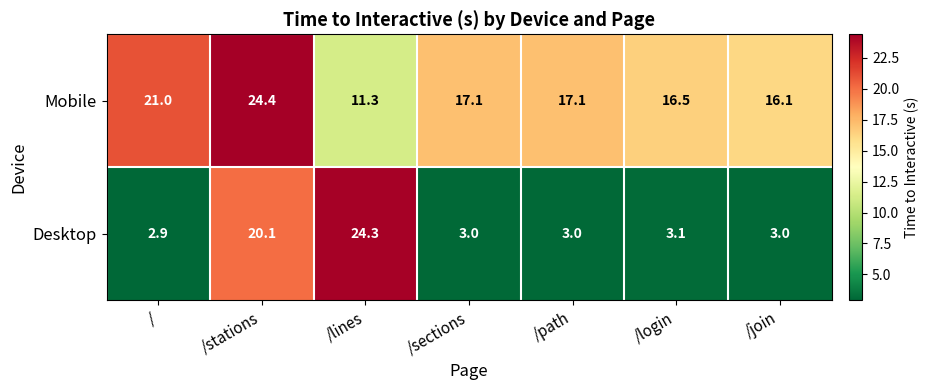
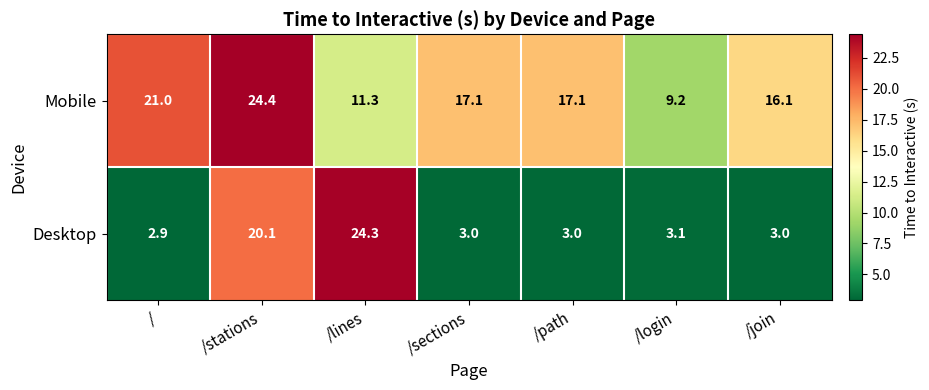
  {
    "Mobile": {
      "/": 21.0,
      "/stations": 24.4,
      "/lines": 11.3,
      "/sections": 17.1,
      "/path": 17.1,
-     "/login": 16.5,
+     "/login": 9.2,
      "/join": 16.1
    },
    "Desktop": {
      "/": 2.9,
      "/stations": 20.1,
      "/lines": 24.3,
      "/sections": 3.0,
      "/path": 3.0,
      "/login": 3.1,
      "/join": 3.0
    }
  }
